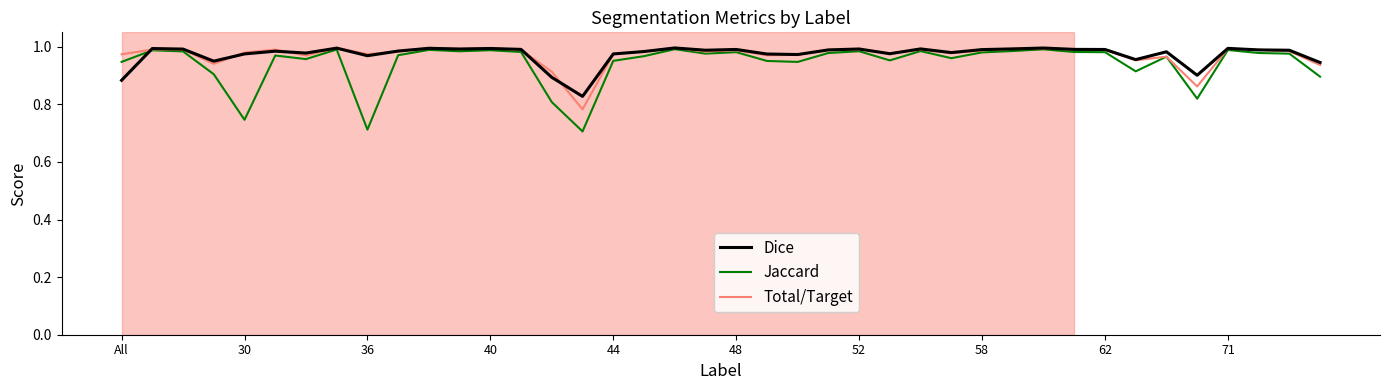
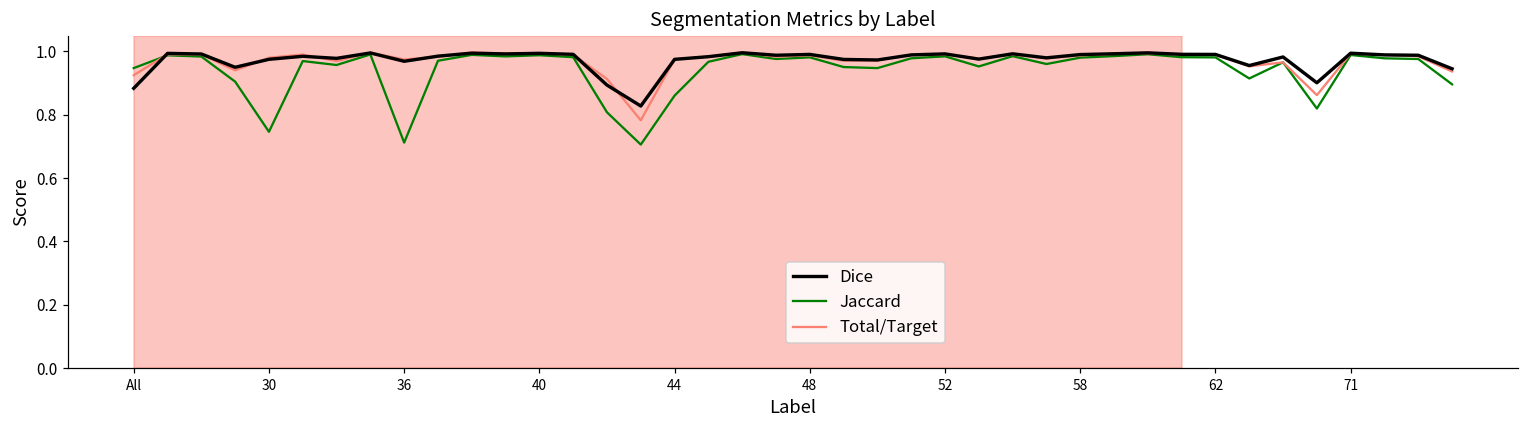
  {
    "Dice": {
      "All": 0.88
    },
    "Jaccard": {
      "All": 0.95,
      "30": 0.75,
      "36": 0.71,
-     "44": 0.95
+     "44": 0.86
    },
    "Total/Target": {
-     "All": 0.97
+     "All": 0.92
    }
  }
